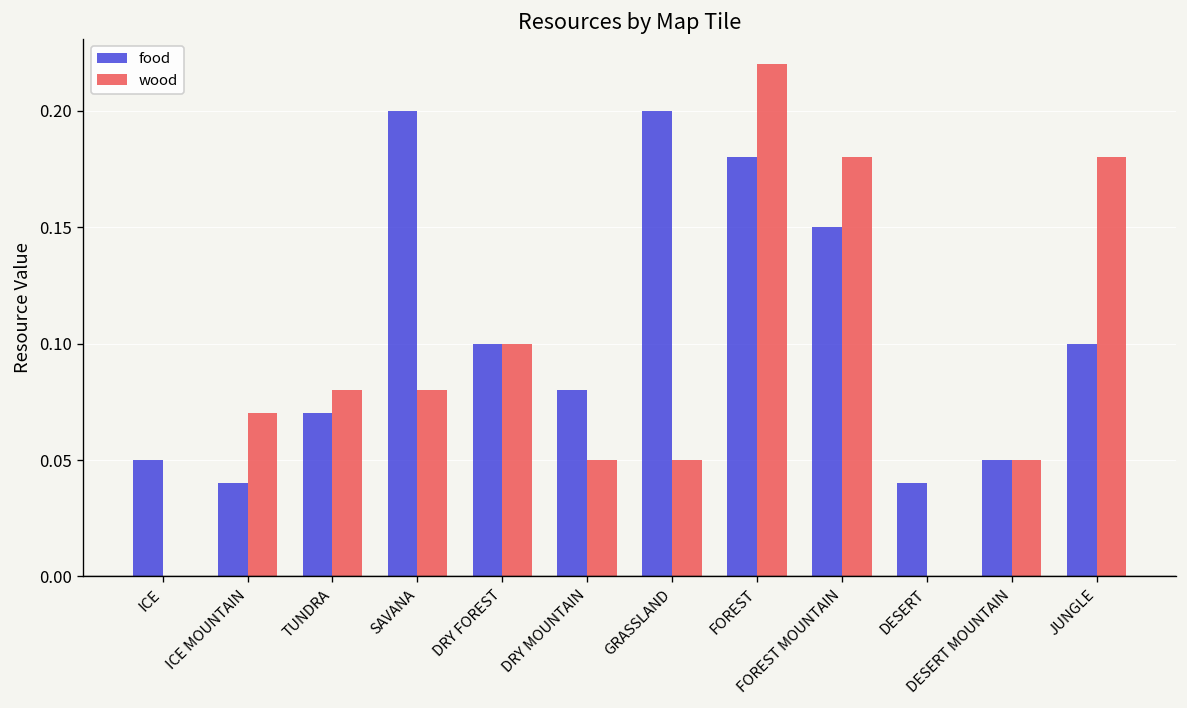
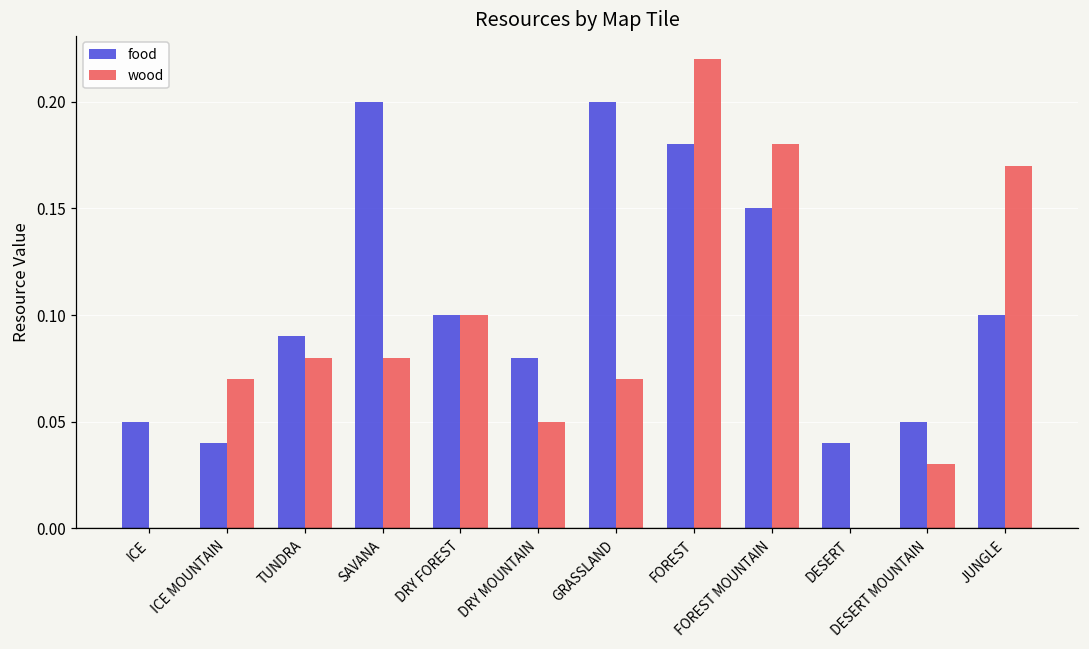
  {
    "food": {
      "ICE": 0.05,
      "ICE MOUNTAIN": 0.04,
-     "TUNDRA": 0.07,
+     "TUNDRA": 0.09,
      "SAVANA": 0.20,
      "DRY FOREST": 0.10,
      "DRY MOUNTAIN": 0.08,
      "GRASSLAND": 0.20,
      "FOREST": 0.18,
      "FOREST MOUNTAIN": 0.15,
      "DESERT": 0.04,
      "DESERT MOUNTAIN": 0.05,
      "JUNGLE": 0.10
    },
    "wood": {
      "ICE": 0.00,
      "ICE MOUNTAIN": 0.07,
      "TUNDRA": 0.08,
      "SAVANA": 0.08,
      "DRY FOREST": 0.10,
      "DRY MOUNTAIN": 0.05,
-     "GRASSLAND": 0.05,
+     "GRASSLAND": 0.07,
      "FOREST": 0.22,
      "FOREST MOUNTAIN": 0.18,
      "DESERT": 0.00,
-     "DESERT MOUNTAIN": 0.05,
-     "JUNGLE": 0.18
+     "DESERT MOUNTAIN": 0.03,
+     "JUNGLE": 0.17
    }
  }
